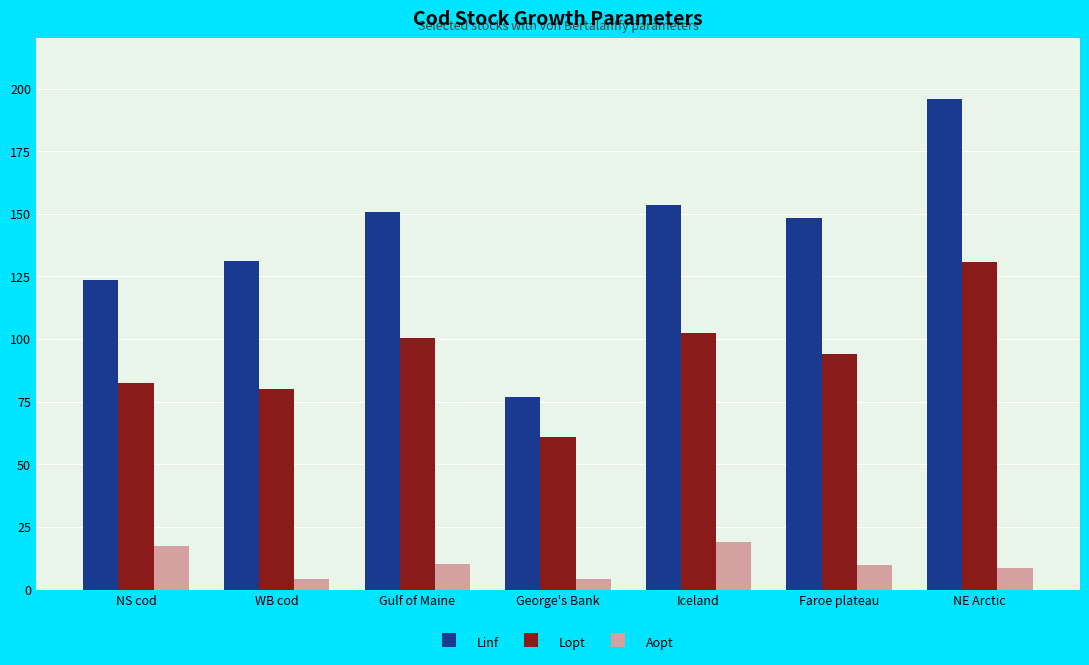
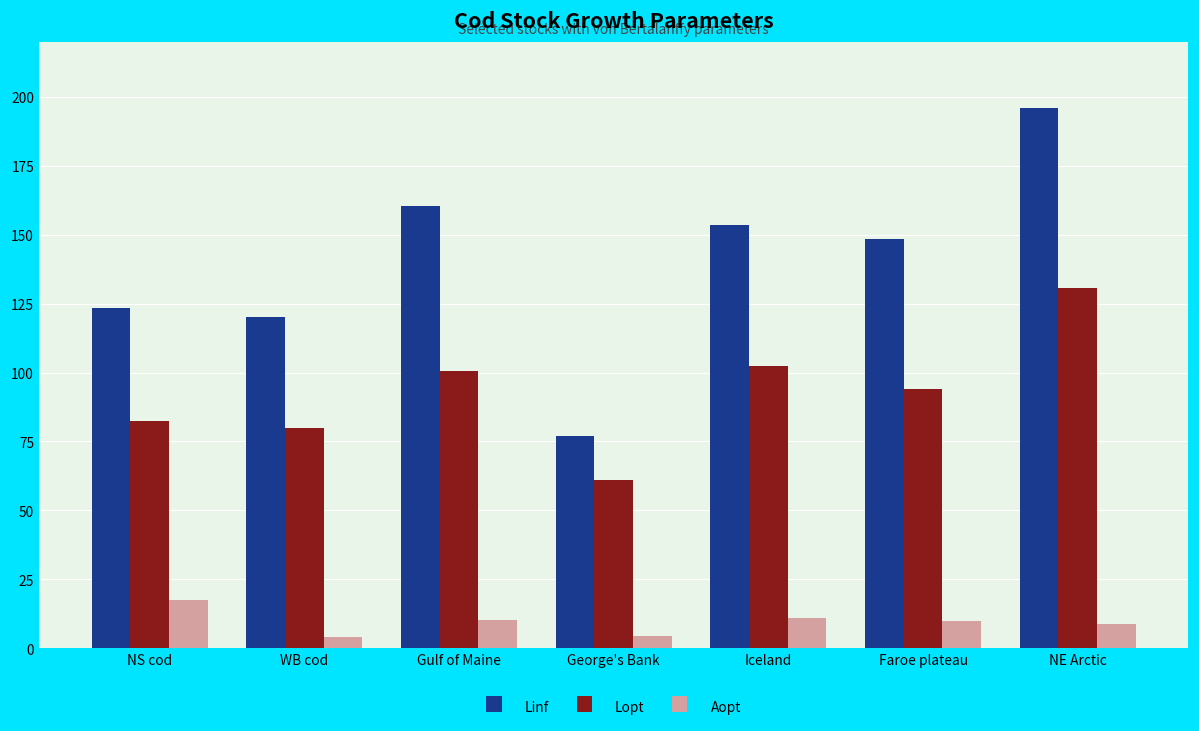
  {
    "Linf": {
      "NS cod": 123,
-     "WB cod": 131,
-     "Gulf of Maine": 151,
+     "WB cod": 120,
+     "Gulf of Maine": 160,
      "George's Bank": 77,
      "Iceland": 154,
      "Faroe plateau": 148,
      "NE Arctic": 196
    },
    "Lopt": {
      "NS cod": 82,
      "WB cod": 80,
      "Gulf of Maine": 101,
      "George's Bank": 61,
      "Iceland": 102,
      "Faroe plateau": 94,
      "NE Arctic": 131
    },
    "Aopt": {
      "NS cod": 17,
      "WB cod": 4,
      "Gulf of Maine": 10,
      "George's Bank": 4,
-     "Iceland": 19,
+     "Iceland": 11,
      "Faroe plateau": 10,
      "NE Arctic": 9
    }
  }
